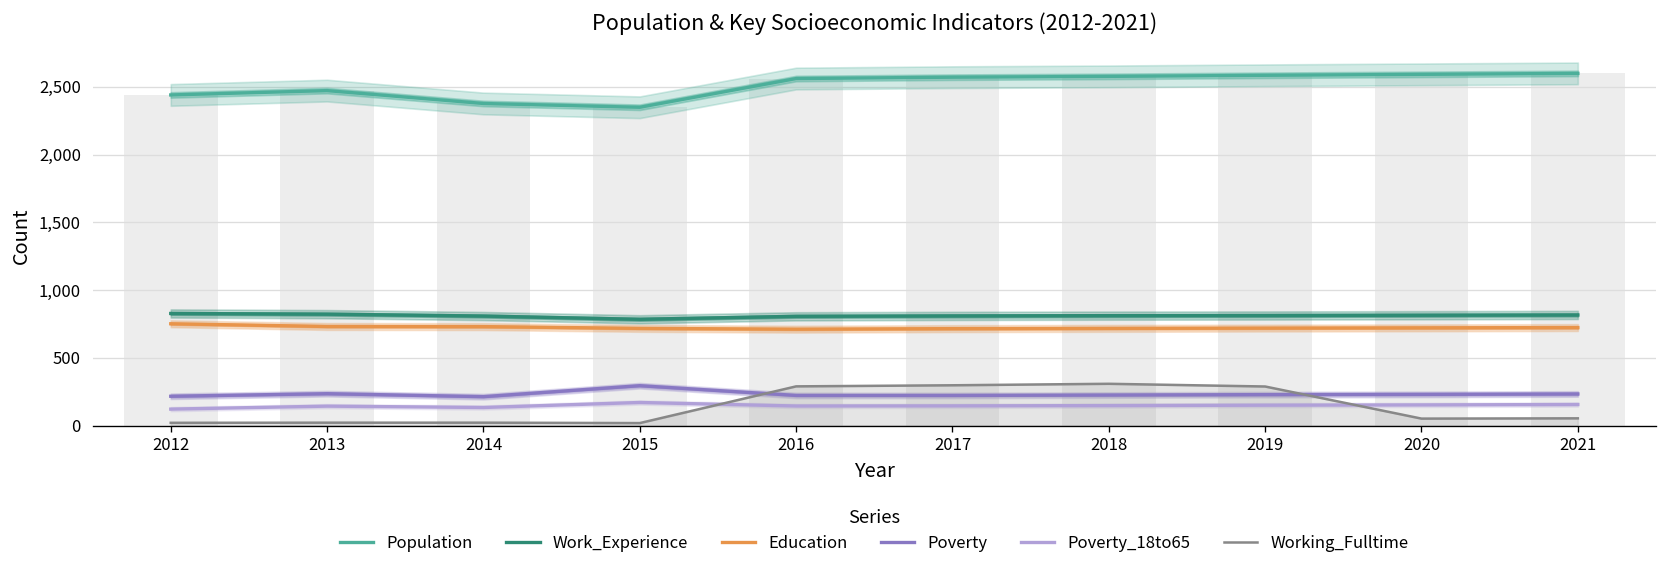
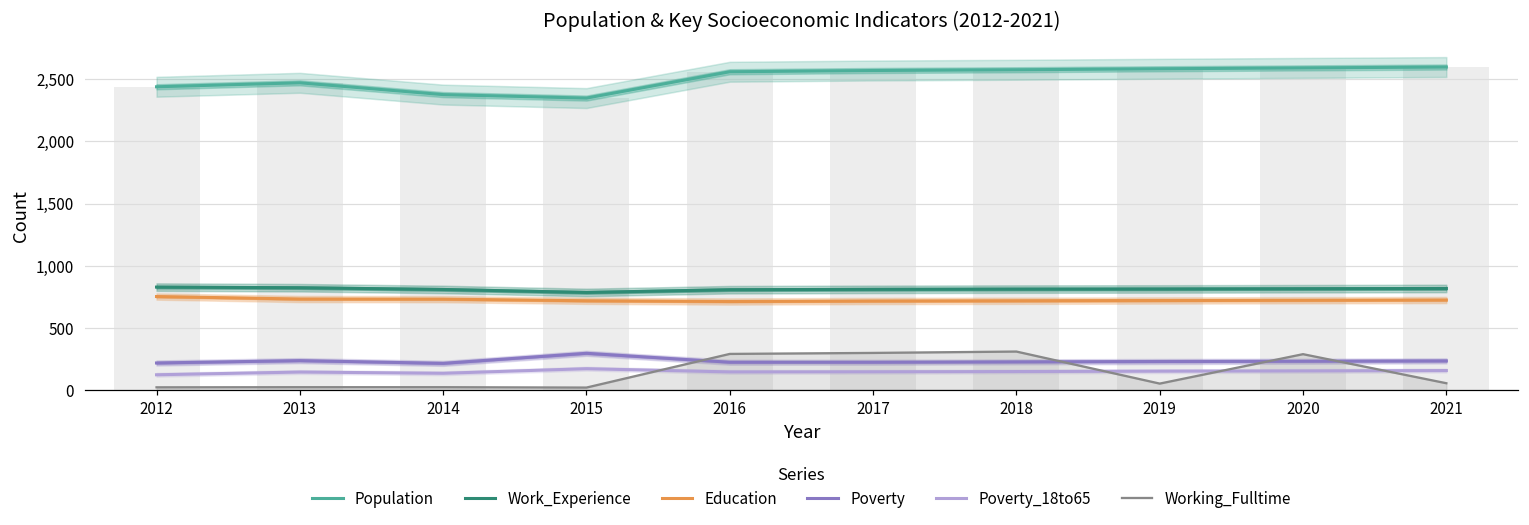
  {
    "Working_Fulltime": {
      "2012": 20,
      "2013": 20,
      "2014": 20,
      "2015": 20,
      "2016": 290,
      "2017": 300,
      "2018": 310,
-     "2019": 290,
-     "2020": 50,
+     "2019": 50,
+     "2020": 290,
      "2021": 50
    }
  }
